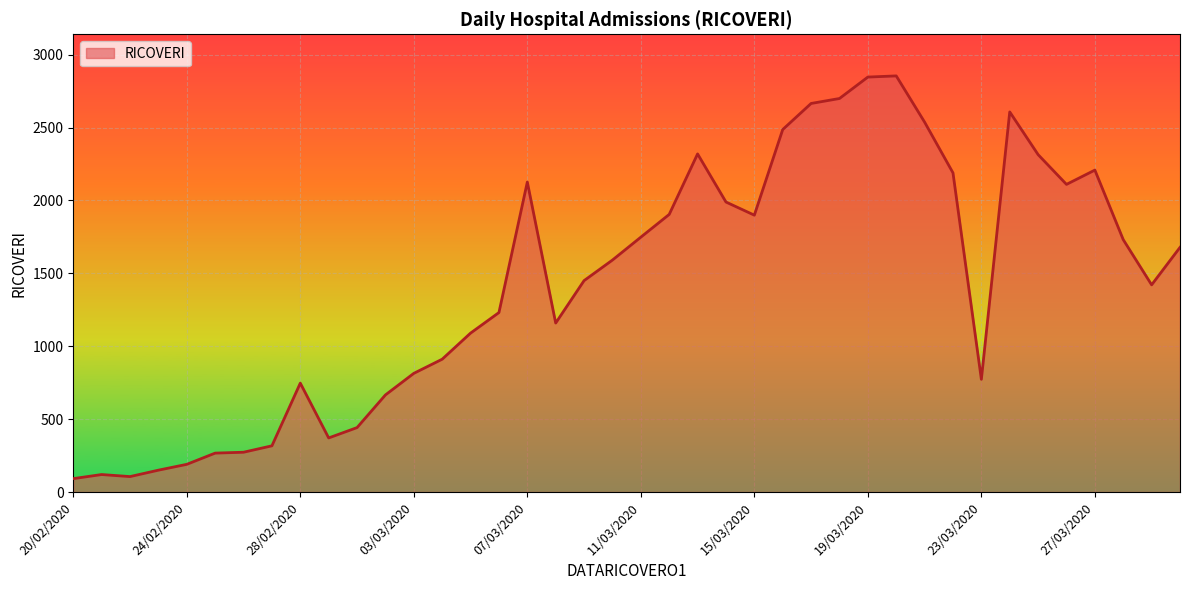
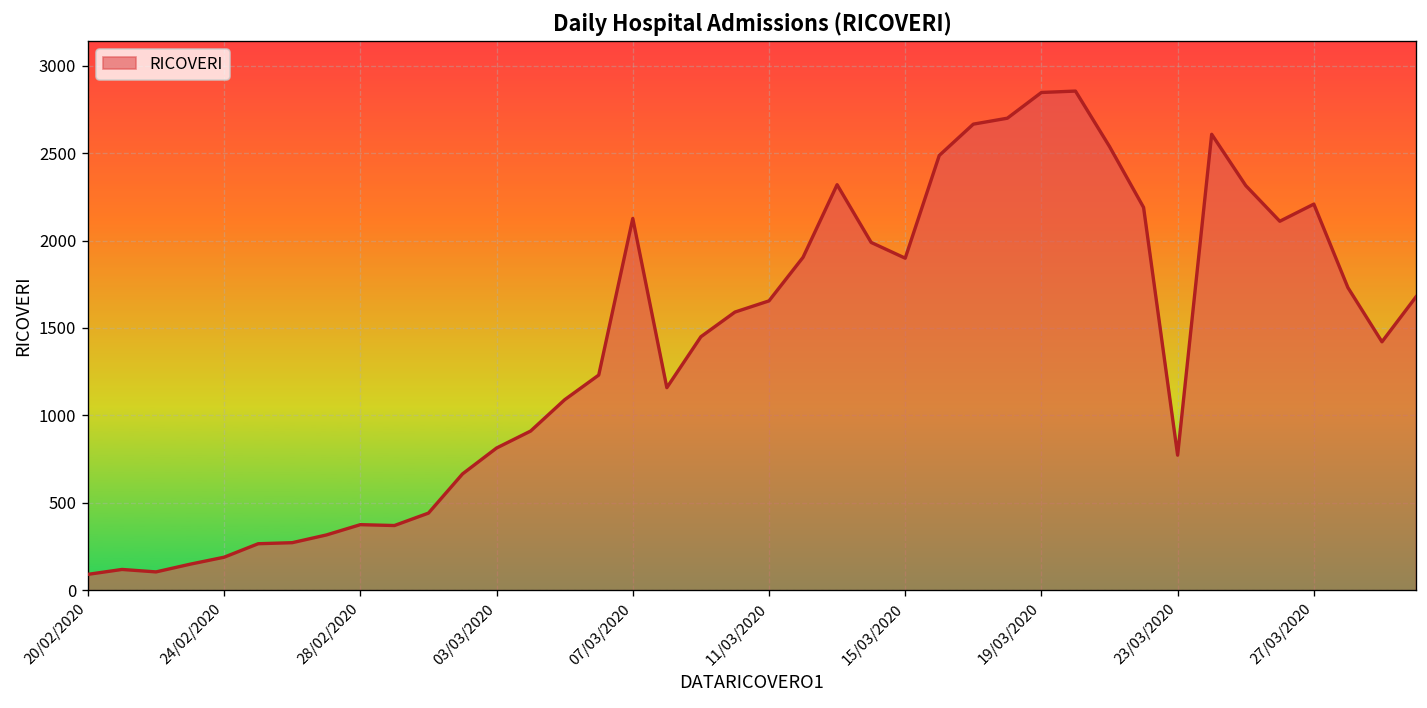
  {
    "20/02/2020": 90,
    "24/02/2020": 190,
-   "28/02/2020": 750,
+   "28/02/2020": 380,
    "03/03/2020": 810,
    "07/03/2020": 2130,
-   "11/03/2020": 1750,
+   "11/03/2020": 1660,
    "15/03/2020": 1900,
    "19/03/2020": 2850,
    "23/03/2020": 770,
    "27/03/2020": 2210
  }
